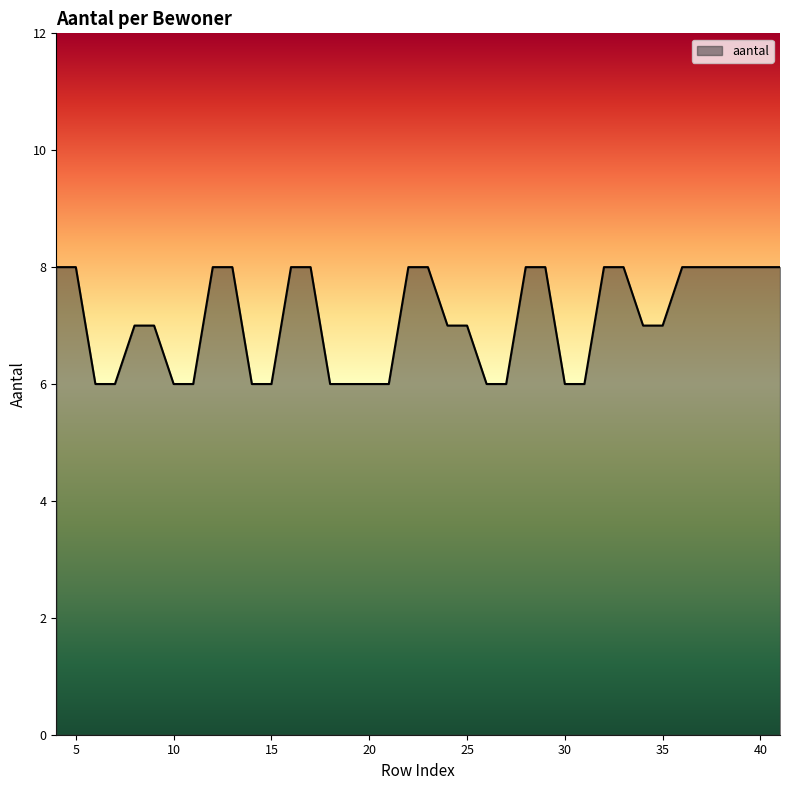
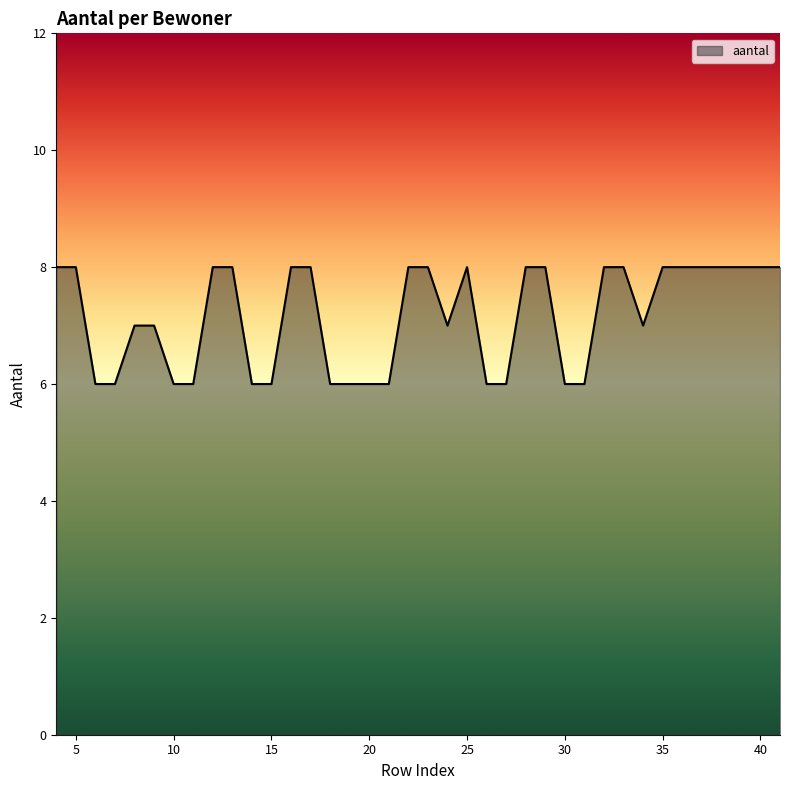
  {
    "5": 8,
    "10": 6,
    "15": 6,
    "20": 6,
-   "25": 7,
+   "25": 8,
    "30": 6,
-   "35": 7,
+   "35": 8,
    "40": 8
  }
